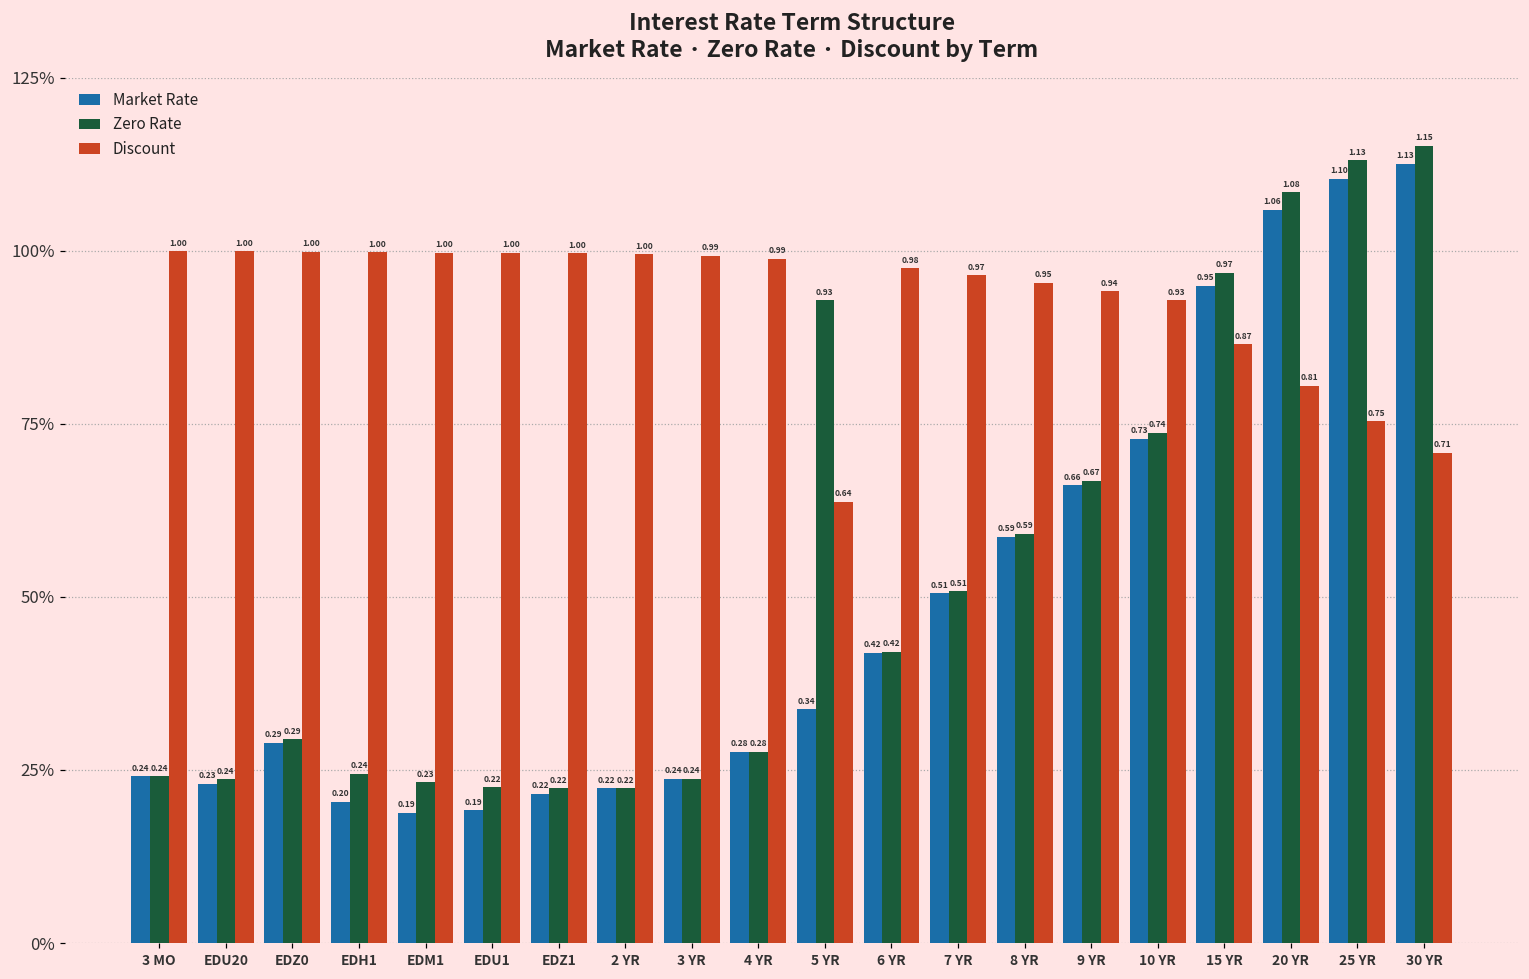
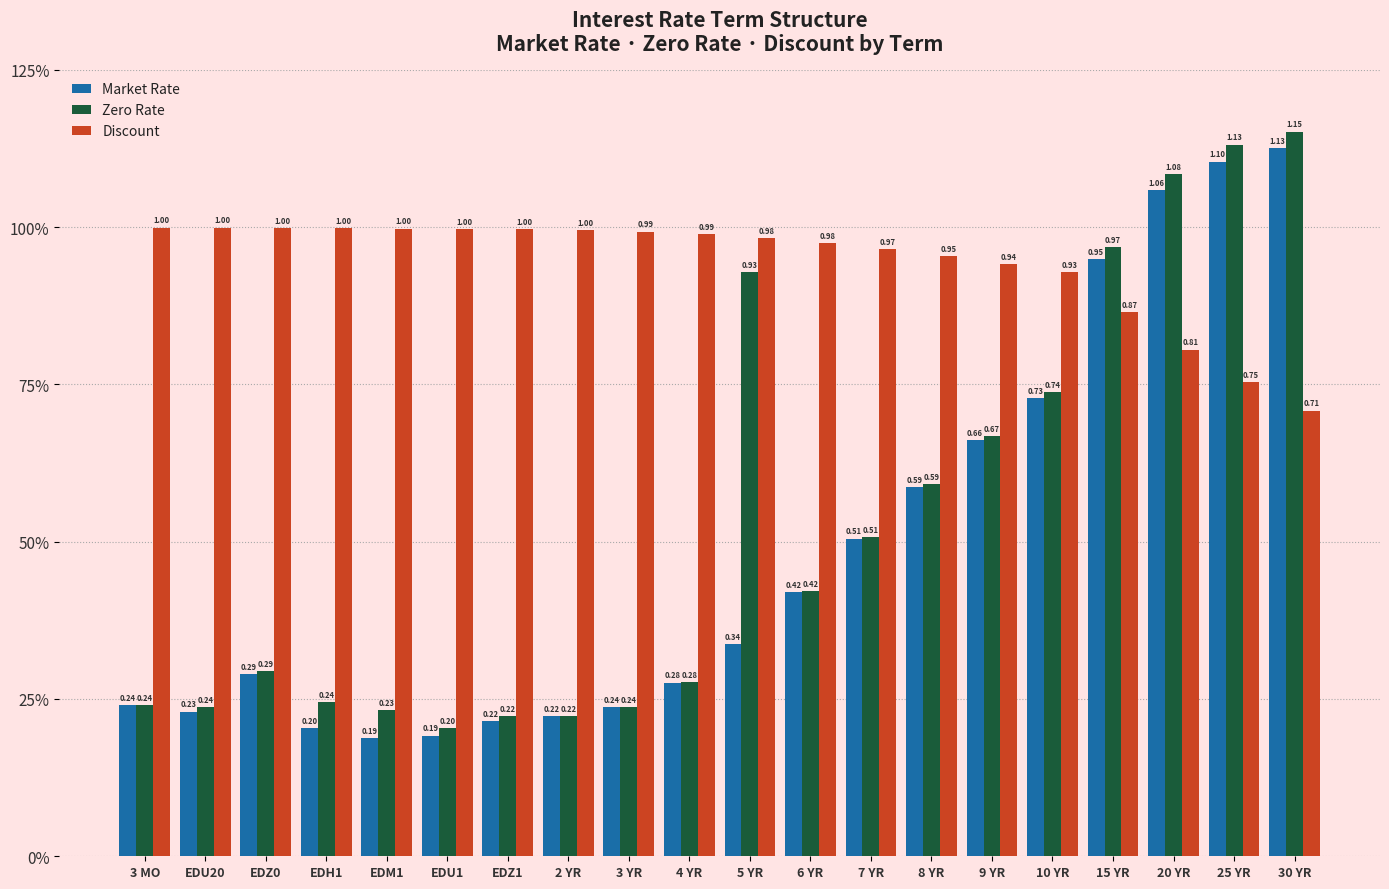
  {
    "Market Rate": {
      "3 MO": 0.24,
      "EDU20": 0.23,
      "EDZ0": 0.29,
      "EDH1": 0.20,
      "EDM1": 0.19,
      "EDU1": 0.19,
      "EDZ1": 0.22,
      "2 YR": 0.22,
      "3 YR": 0.24,
      "4 YR": 0.28,
      "5 YR": 0.34,
      "6 YR": 0.42,
      "7 YR": 0.51,
      "8 YR": 0.59,
      "9 YR": 0.66,
      "10 YR": 0.73,
      "15 YR": 0.95,
      "20 YR": 1.06,
      "25 YR": 1.10,
      "30 YR": 1.13
    },
    "Zero Rate": {
      "3 MO": 0.24,
      "EDU20": 0.24,
      "EDZ0": 0.29,
      "EDH1": 0.24,
      "EDM1": 0.23,
-     "EDU1": 0.22,
+     "EDU1": 0.20,
      "EDZ1": 0.22,
      "2 YR": 0.22,
      "3 YR": 0.24,
      "4 YR": 0.28,
      "5 YR": 0.93,
      "6 YR": 0.42,
      "7 YR": 0.51,
      "8 YR": 0.59,
      "9 YR": 0.67,
      "10 YR": 0.74,
      "15 YR": 0.97,
      "20 YR": 1.08,
      "25 YR": 1.13,
      "30 YR": 1.15
    },
    "Discount": {
      "3 MO": 1.00,
      "EDU20": 1.00,
      "EDZ0": 1.00,
      "EDH1": 1.00,
      "EDM1": 1.00,
      "EDU1": 1.00,
      "EDZ1": 1.00,
      "2 YR": 1.00,
      "3 YR": 0.99,
      "4 YR": 0.99,
-     "5 YR": 0.64,
+     "5 YR": 0.98,
      "6 YR": 0.98,
      "7 YR": 0.97,
      "8 YR": 0.95,
      "9 YR": 0.94,
      "10 YR": 0.93,
      "15 YR": 0.87,
      "20 YR": 0.81,
      "25 YR": 0.75,
      "30 YR": 0.71
    }
  }
